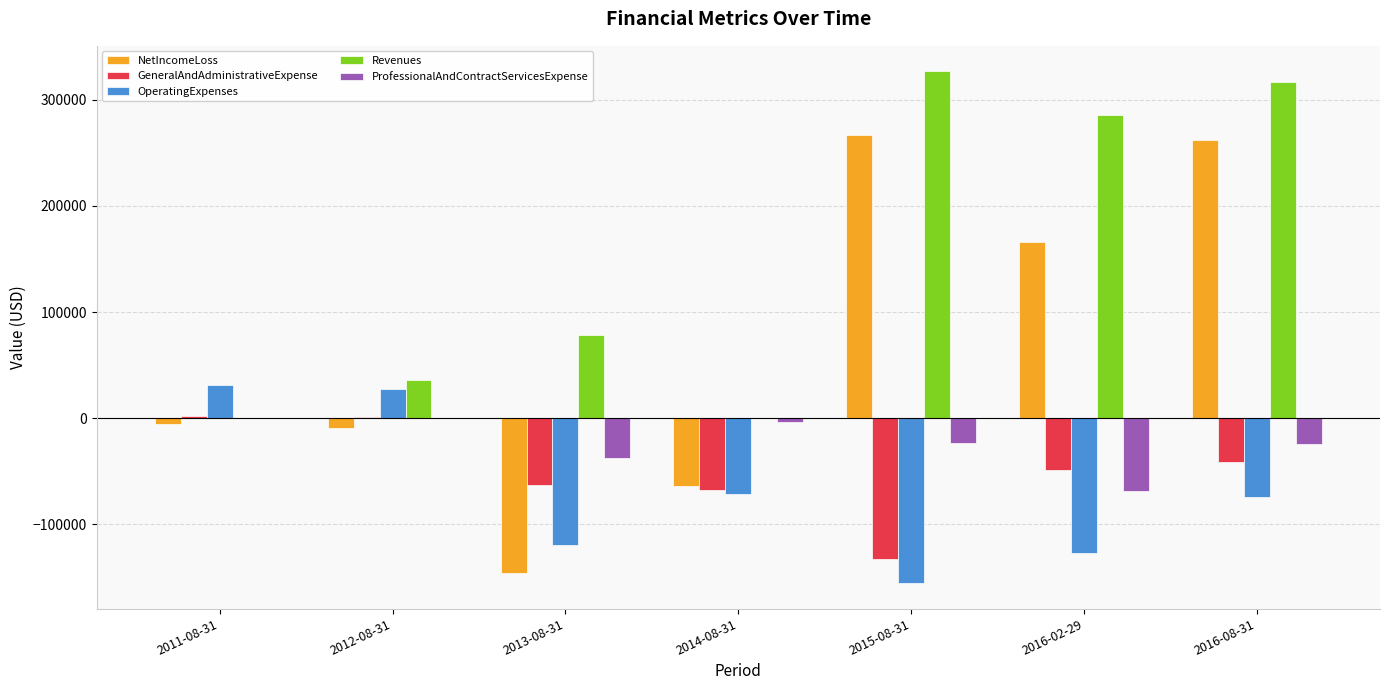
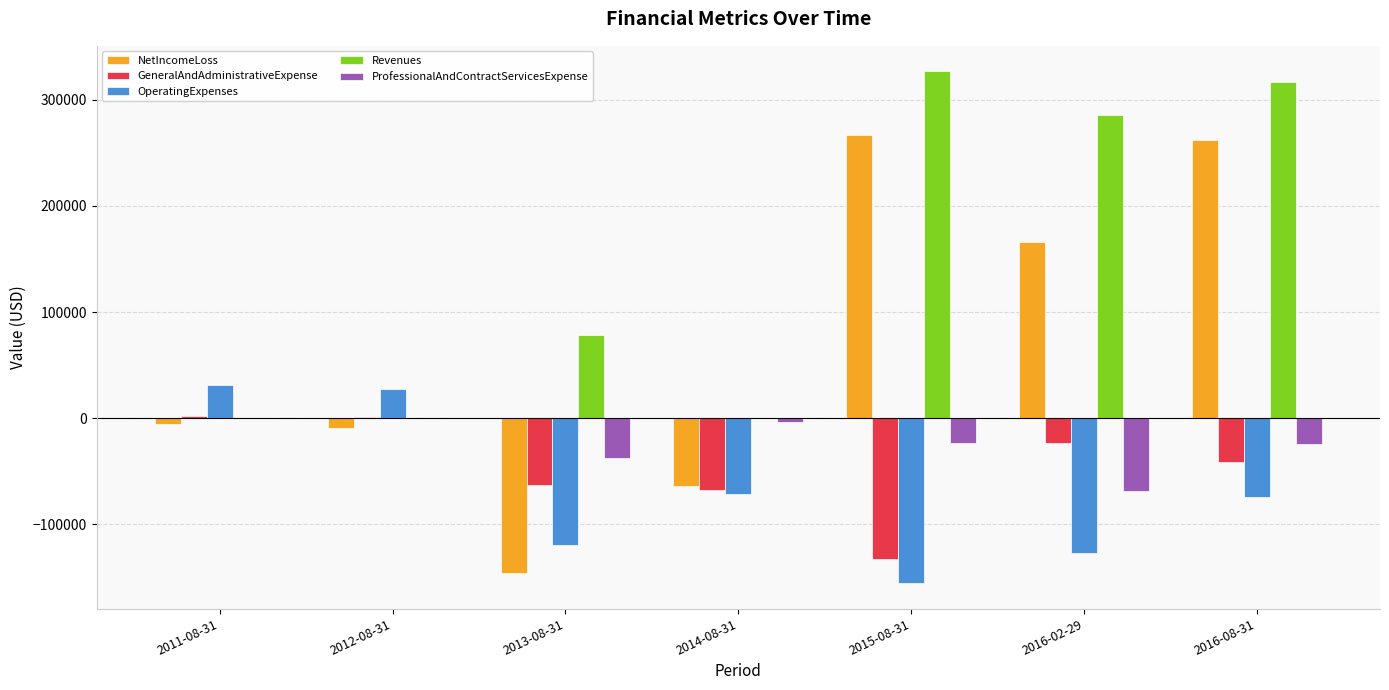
  {
    "NetIncomeLoss": {
      "2011-08-31": -5000,
      "2012-08-31": -9000,
      "2013-08-31": -146000,
      "2014-08-31": -64000,
      "2015-08-31": 267000,
      "2016-02-29": 166000,
      "2016-08-31": 262000
    },
    "GeneralAndAdministrativeExpense": {
      "2013-08-31": -63000,
      "2014-08-31": -67000,
      "2015-08-31": -132000,
-     "2016-02-29": -48000,
+     "2016-02-29": -23000,
      "2016-08-31": -41000
    },
    "OperatingExpenses": {
      "2011-08-31": 31000,
      "2012-08-31": 27000,
      "2013-08-31": -120000,
      "2014-08-31": -71000,
      "2015-08-31": -155000,
      "2016-02-29": -127000,
      "2016-08-31": -74000
    },
    "Revenues": {
      "2011-08-31": 0,
-     "2012-08-31": 36000,
+     "2012-08-31": 0,
      "2013-08-31": 78000,
      "2014-08-31": 0,
      "2015-08-31": 327000,
      "2016-02-29": 286000,
      "2016-08-31": 317000
    },
    "ProfessionalAndContractServicesExpense": {
      "2011-08-31": 0,
      "2012-08-31": 0,
      "2013-08-31": -38000,
      "2014-08-31": -4000,
      "2015-08-31": -23000,
      "2016-02-29": -68000,
      "2016-08-31": -24000
    }
  }
